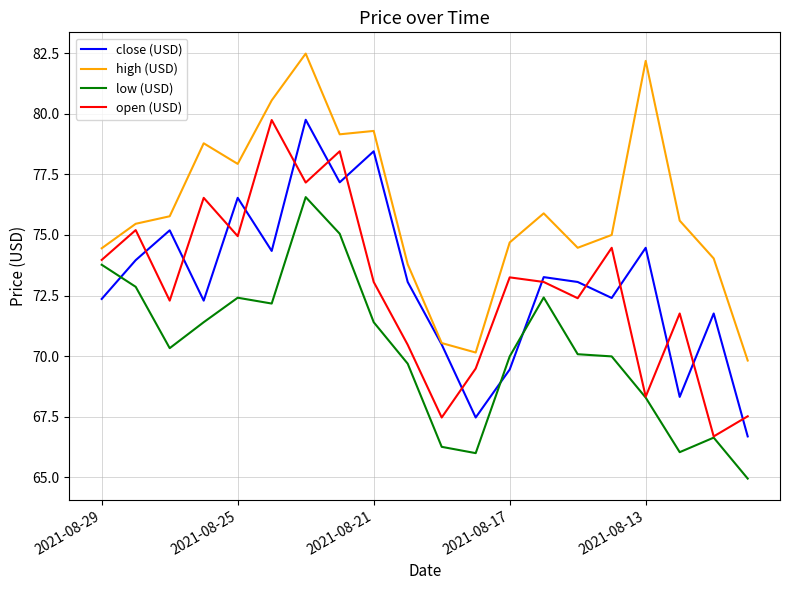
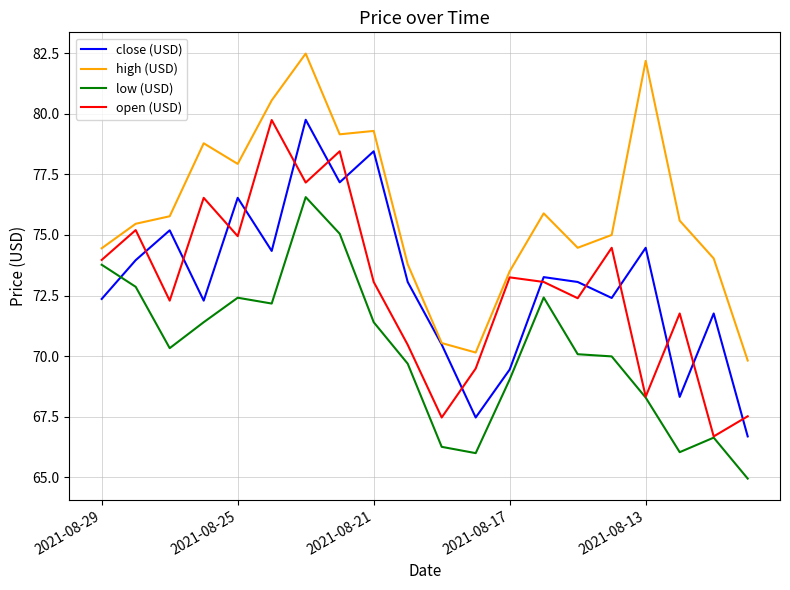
  {
    "close (USD)": {
      "2021-08-29": 72.4,
      "2021-08-25": 76.5,
      "2021-08-21": 78.5,
      "2021-08-17": 69.5,
      "2021-08-13": 74.5
    },
    "high (USD)": {
      "2021-08-29": 74.5,
      "2021-08-25": 77.9,
      "2021-08-21": 79.3,
-     "2021-08-17": 74.7,
+     "2021-08-17": 73.5,
      "2021-08-13": 82.2
    },
    "low (USD)": {
      "2021-08-29": 73.8,
      "2021-08-25": 72.4,
      "2021-08-21": 71.4,
-     "2021-08-17": 70.0
+     "2021-08-17": 69.0
    },
    "open (USD)": {
      "2021-08-29": 74.0,
      "2021-08-25": 75.0,
      "2021-08-21": 73.1,
      "2021-08-17": 73.3
    }
  }
